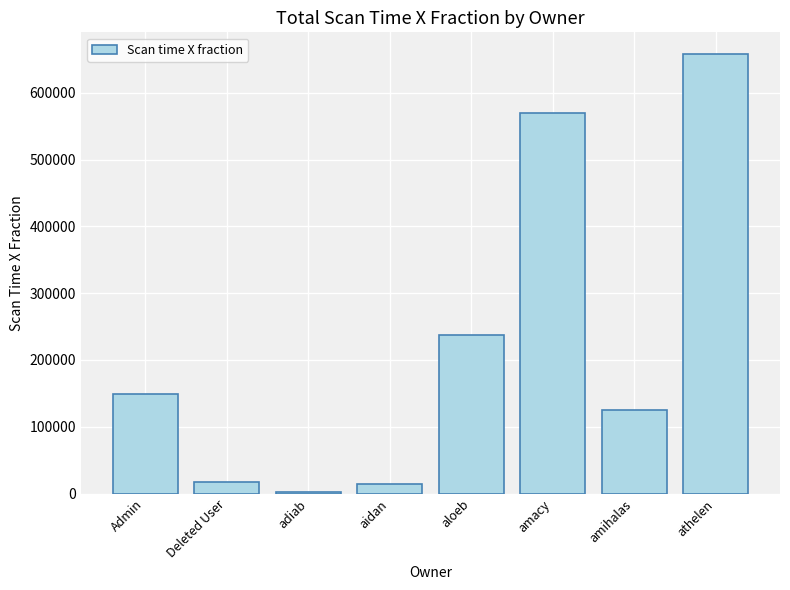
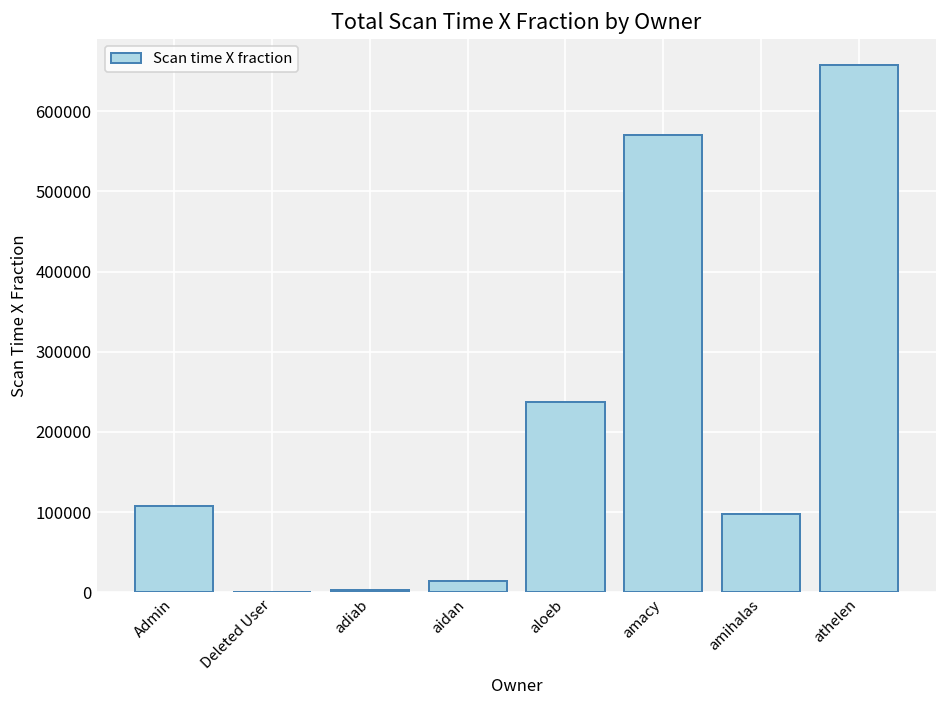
  {
-   "Admin": 150000,
-   "Deleted User": 20000,
+   "Admin": 110000,
+   "Deleted User": 0,
    "aidan": 10000,
    "aloeb": 240000,
    "amacy": 570000,
-   "amihalas": 120000,
+   "amihalas": 100000,
    "athelen": 660000
  }
